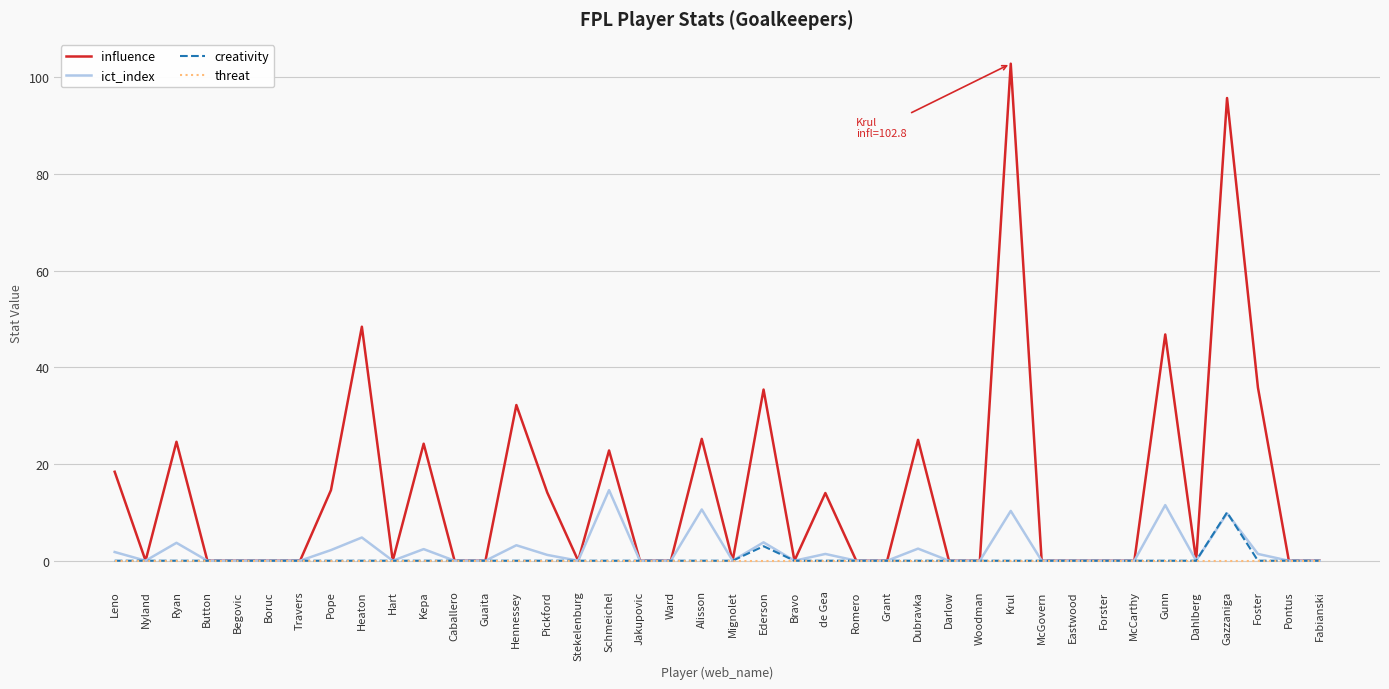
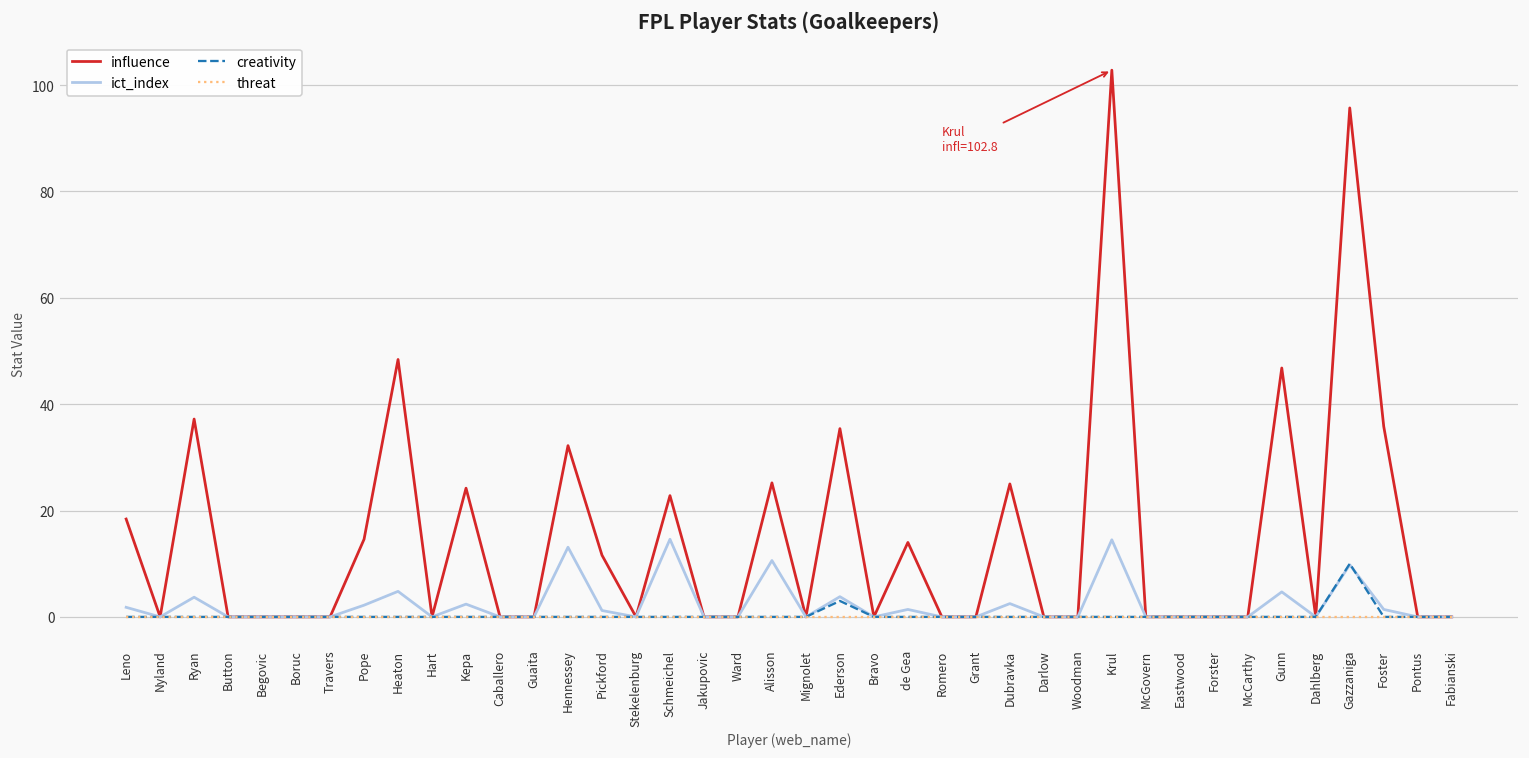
  {
    "influence": {
      "Leno": 18,
-     "Ryan": 25,
+     "Ryan": 37,
      "Pope": 15,
      "Heaton": 48,
      "Kepa": 24,
      "Hennessey": 32,
-     "Pickford": 14,
+     "Pickford": 12,
      "Schmeichel": 23,
      "Alisson": 25,
      "Ederson": 35,
      "de Gea": 14,
      "Dubravka": 25,
      "Gunn": 47,
      "Gazzaniga": 96,
      "Foster": 36
    },
    "ict_index": {
      "Leno": 2,
      "Ryan": 4,
      "Pope": 2,
      "Heaton": 5,
      "Kepa": 2,
-     "Hennessey": 3,
+     "Hennessey": 13,
      "Pickford": 1,
      "Schmeichel": 15,
      "Alisson": 11,
      "Ederson": 4,
      "de Gea": 1,
      "Dubravka": 3,
-     "Krul": 10,
-     "Gunn": 12,
+     "Krul": 15,
+     "Gunn": 5,
      "Foster": 1
    },
    "creativity": {
      "Ederson": 3
    },
    "threat": {
      "Ederson": 0,
      "Gazzaniga": 0
    }
  }
